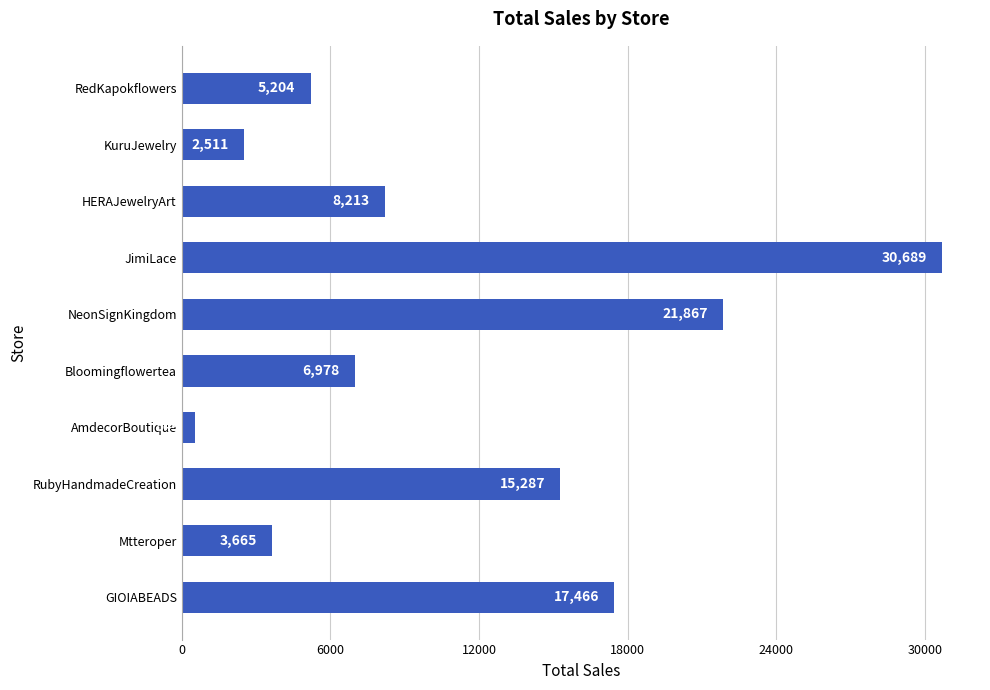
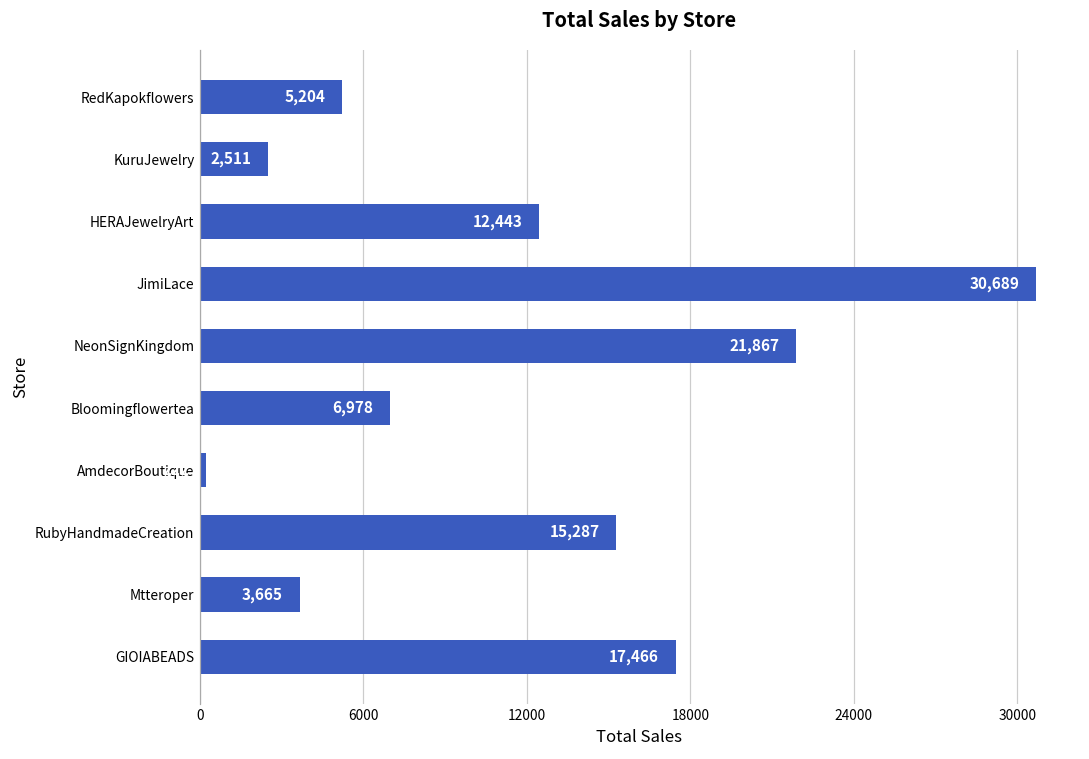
  {
    "RedKapokflowers": "5,204",
    "KuruJewelry": "2,511",
-   "HERAJewelryArt": "8,213",
+   "HERAJewelryArt": "12,443",
    "JimiLace": "30,689",
    "NeonSignKingdom": "21,867",
    "Bloomingflowertea": "6,978",
-   "AmdecorBoutique": "500",
+   "AmdecorBoutique": "200",
    "RubyHandmadeCreation": "15,287",
    "Mtteroper": "3,665",
    "GIOIABEADS": "17,466"
  }
